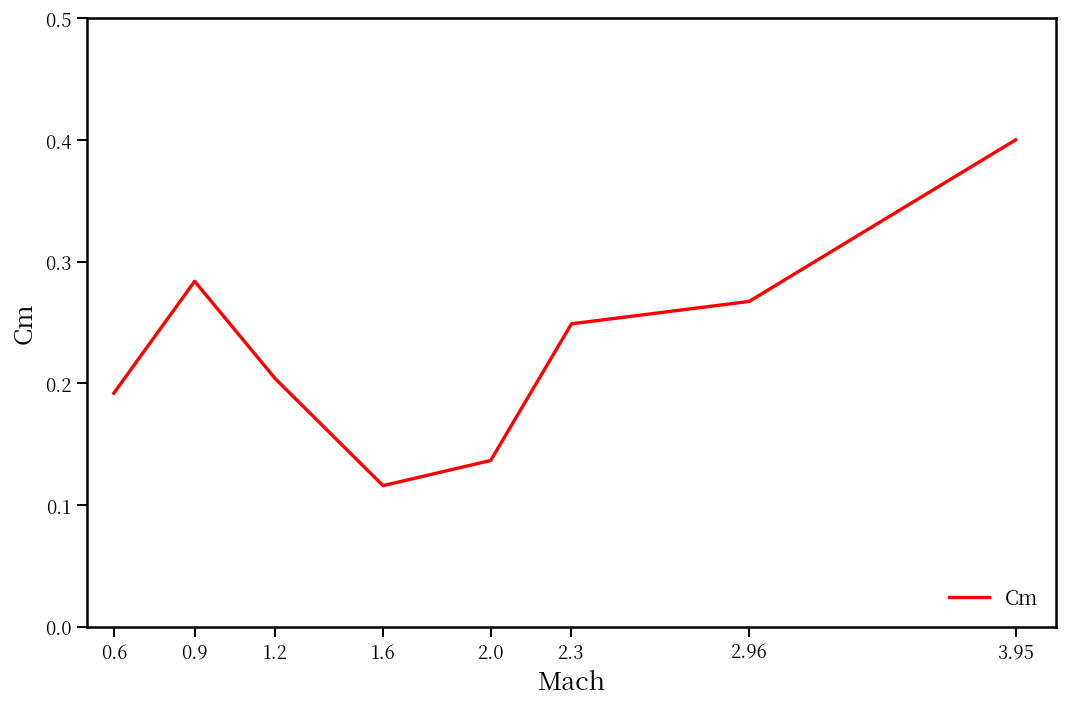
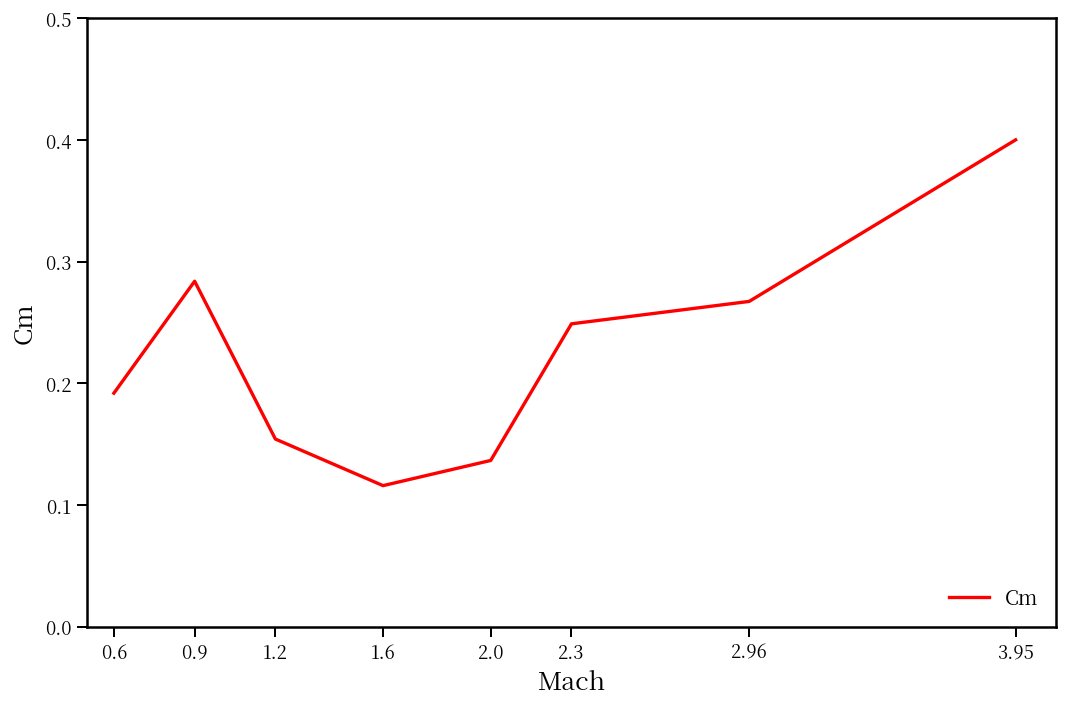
  {
    "0.6": 0.192,
    "0.9": 0.284,
-   "1.2": 0.204,
+   "1.2": 0.154,
    "1.6": 0.116,
    "2.0": 0.137,
    "2.3": 0.249,
    "2.96": 0.267,
    "3.95": 0.400
  }
